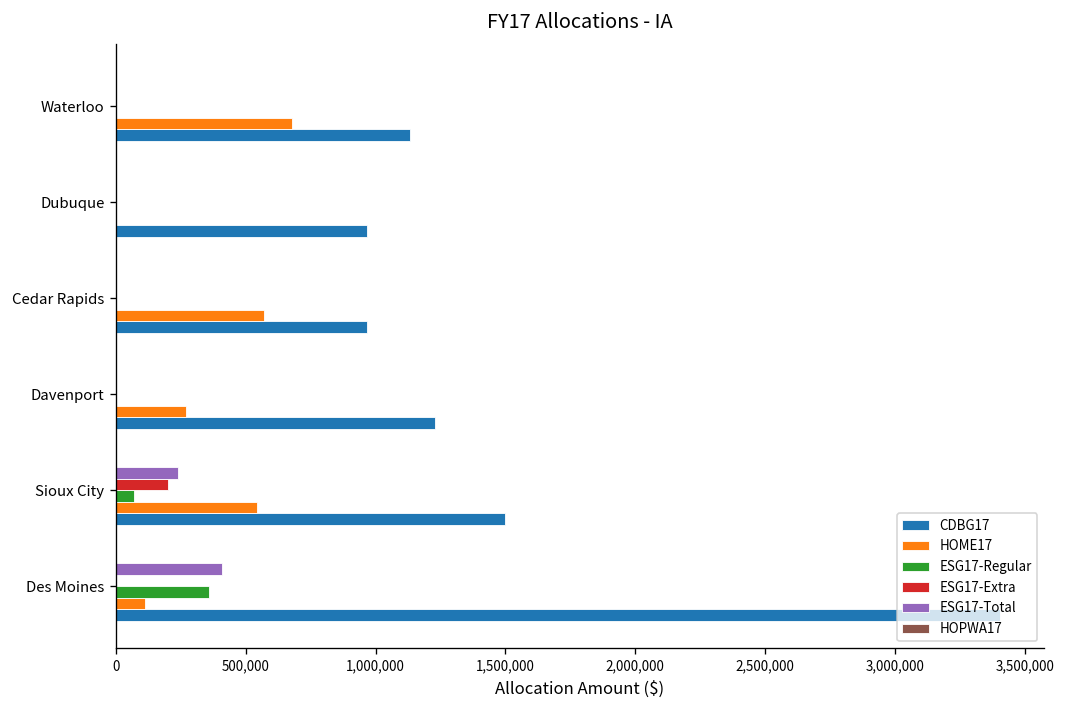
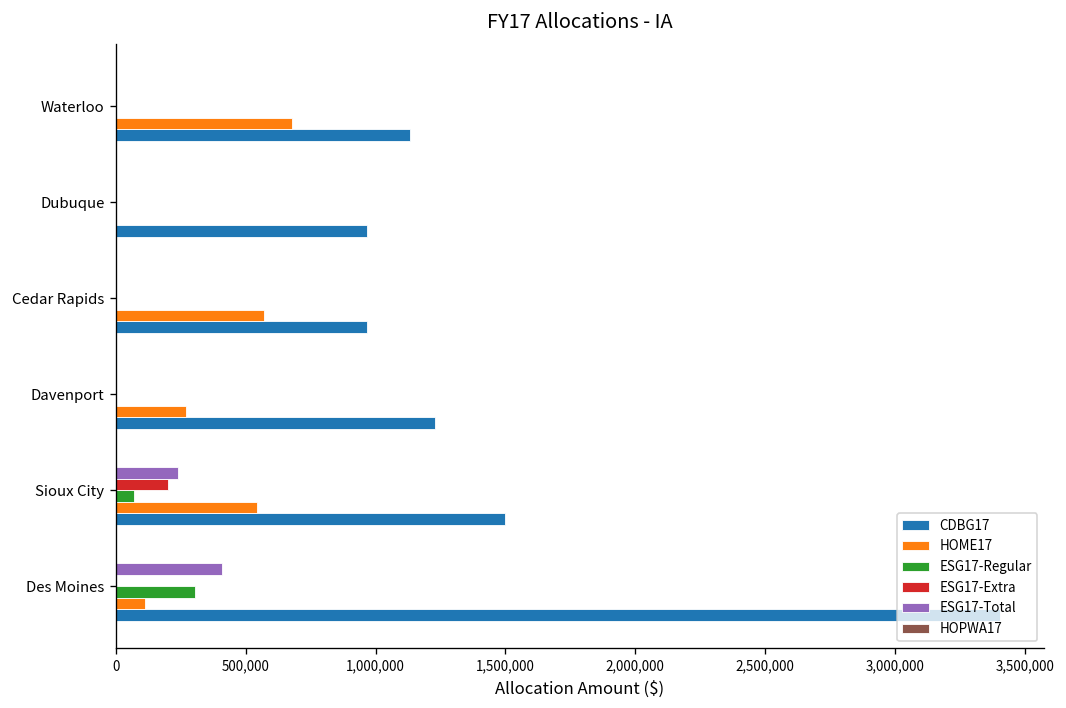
  {
    "CDBG17": {
      "Waterloo": "1,130,000",
      "Dubuque": "970,000",
      "Cedar Rapids": "970,000",
      "Davenport": "1,230,000",
      "Sioux City": "1,500,000"
    },
    "HOME17": {
      "Waterloo": "680,000",
      "Dubuque": "0",
      "Cedar Rapids": "570,000",
      "Davenport": "270,000",
      "Sioux City": "540,000",
      "Des Moines": "110,000"
    },
    "ESG17-Regular": {
      "Waterloo": "0",
      "Dubuque": "0",
      "Cedar Rapids": "0",
      "Davenport": "0",
      "Sioux City": "70,000",
-     "Des Moines": "360,000"
+     "Des Moines": "300,000"
    },
    "ESG17-Extra": {
      "Waterloo": "0",
      "Dubuque": "0",
      "Cedar Rapids": "0",
      "Davenport": "0",
      "Sioux City": "200,000",
      "Des Moines": "0"
    },
    "ESG17-Total": {
      "Waterloo": "0",
      "Dubuque": "0",
      "Cedar Rapids": "0",
      "Davenport": "0",
      "Sioux City": "240,000",
      "Des Moines": "410,000"
    },
    "HOPWA17": {
      "Waterloo": "0",
      "Dubuque": "0",
      "Cedar Rapids": "0",
      "Davenport": "0",
      "Sioux City": "0",
      "Des Moines": "0"
    }
  }
